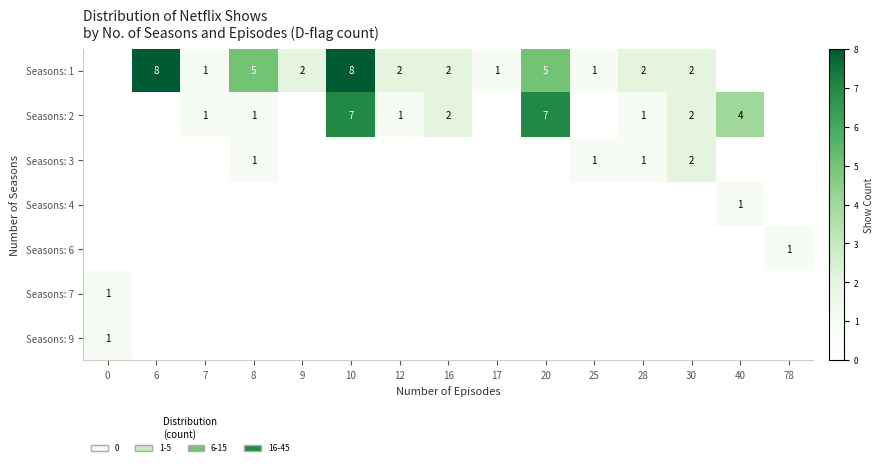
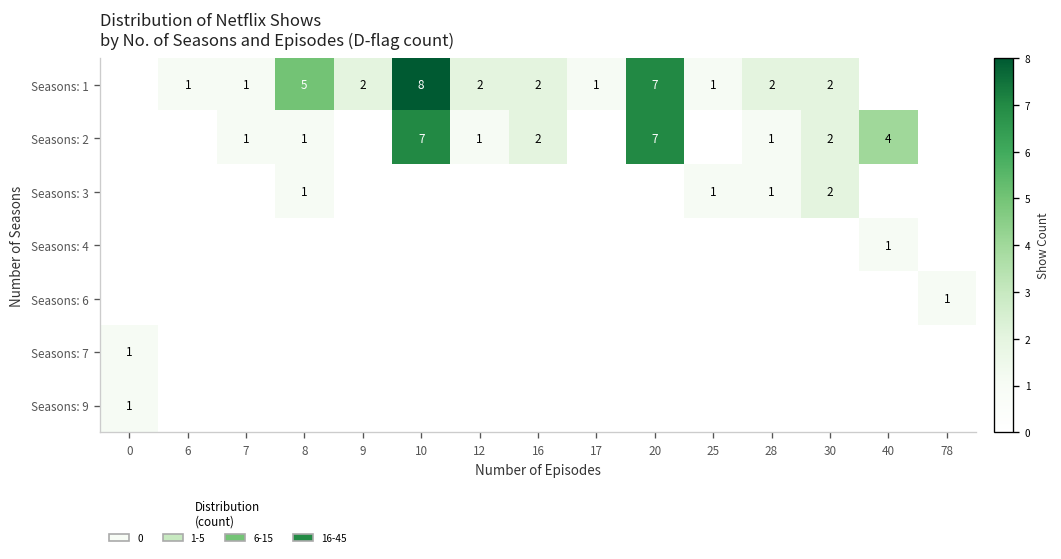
  {
    "Seasons: 1": {
-     "6": 8,
+     "6": 1,
      "7": 1,
      "8": 5,
      "9": 2,
      "10": 8,
      "12": 2,
      "16": 2,
      "17": 1,
-     "20": 5,
+     "20": 7,
      "25": 1,
      "28": 2,
      "30": 2
    },
    "Seasons: 2": {
      "7": 1,
      "8": 1,
      "10": 7,
      "12": 1,
      "16": 2,
      "20": 7,
      "28": 1,
      "30": 2,
      "40": 4
    },
    "Seasons: 3": {
      "8": 1,
      "25": 1,
      "28": 1,
      "30": 2
    },
    "Seasons: 4": {
      "40": 1
    },
    "Seasons: 6": {
      "78": 1
    },
    "Seasons: 7": {
      "0": 1
    },
    "Seasons: 9": {
      "0": 1
    }
  }
